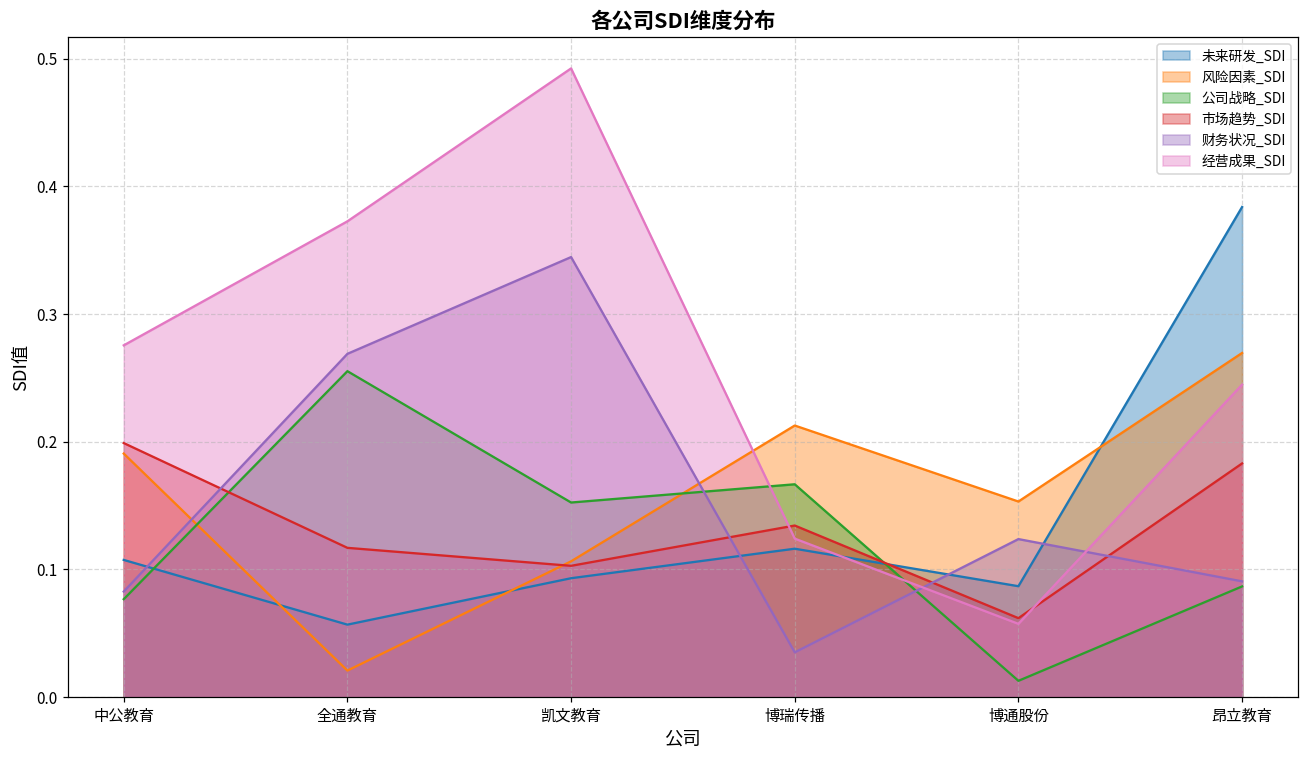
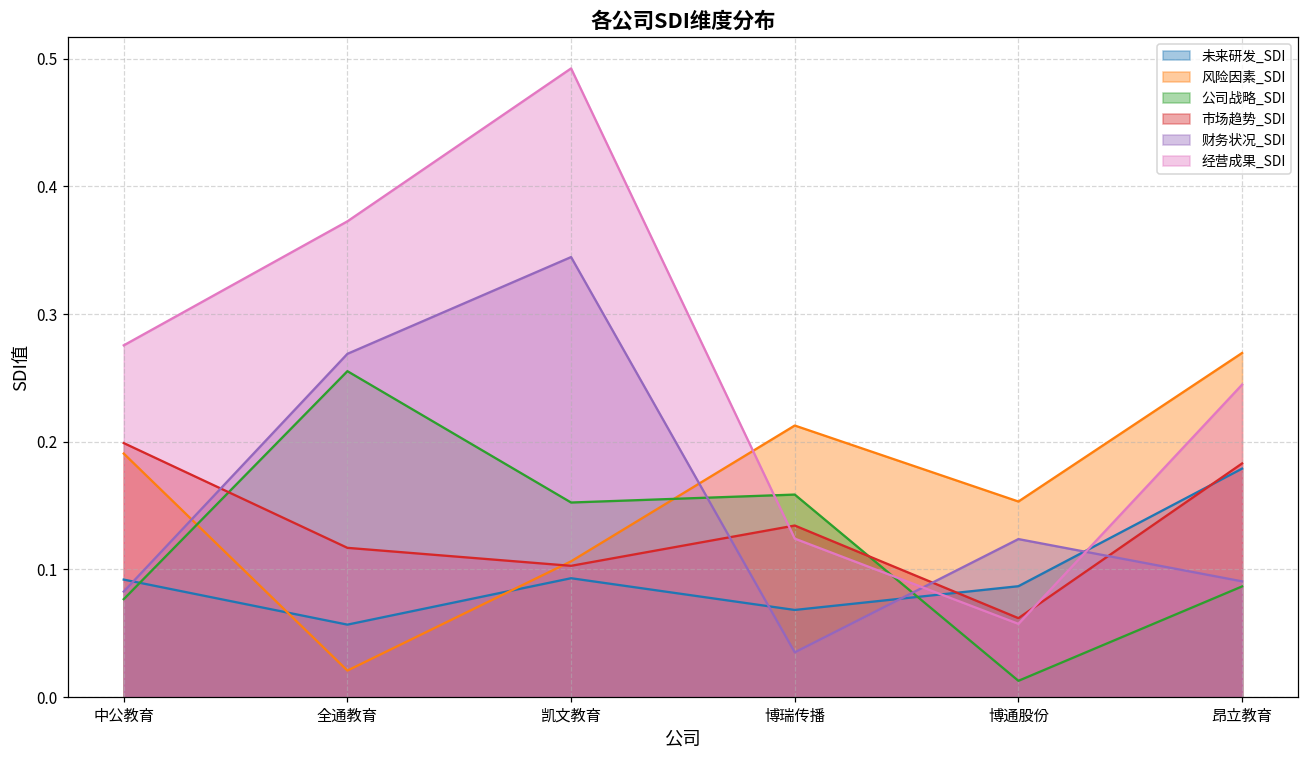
  {
    "未来研发_SDI": {
-     "中公教育": 0.107,
+     "中公教育": 0.092,
      "全通教育": 0.057,
      "凯文教育": 0.093,
-     "博瑞传播": 0.116,
+     "博瑞传播": 0.068,
      "博通股份": 0.087,
-     "昂立教育": 0.384
+     "昂立教育": 0.179
    },
    "公司战略_SDI": {
      "中公教育": 0.077,
      "全通教育": 0.255,
      "凯文教育": 0.152,
-     "博瑞传播": 0.167,
+     "博瑞传播": 0.159,
      "博通股份": 0.013,
      "昂立教育": 0.087
    }
  }
